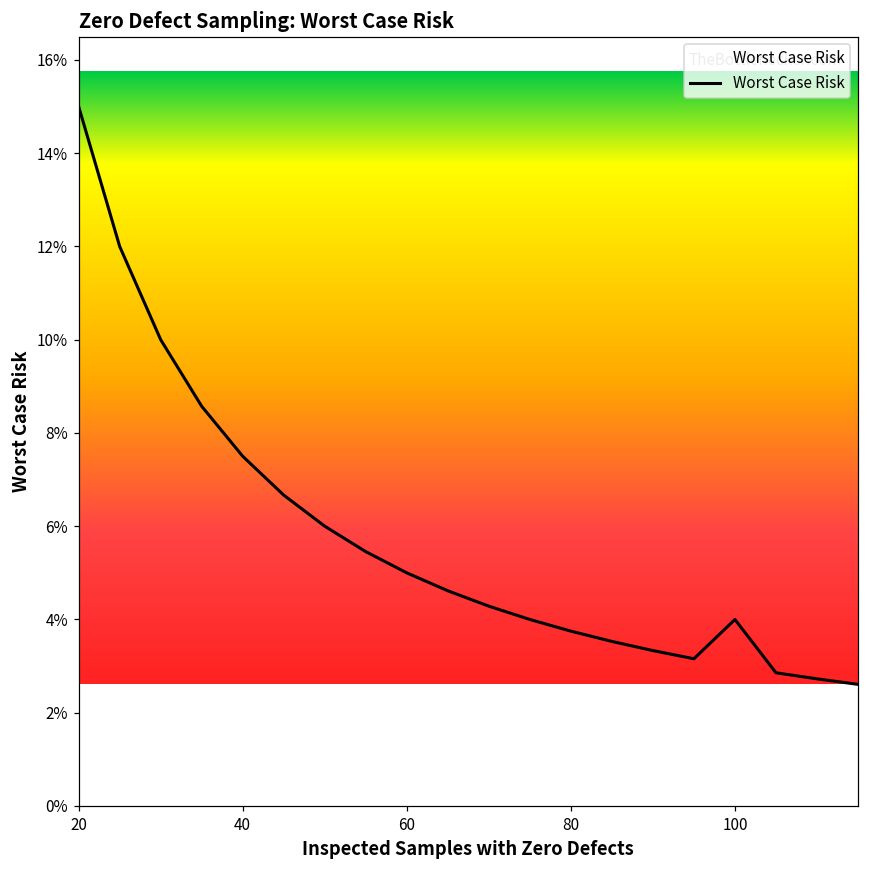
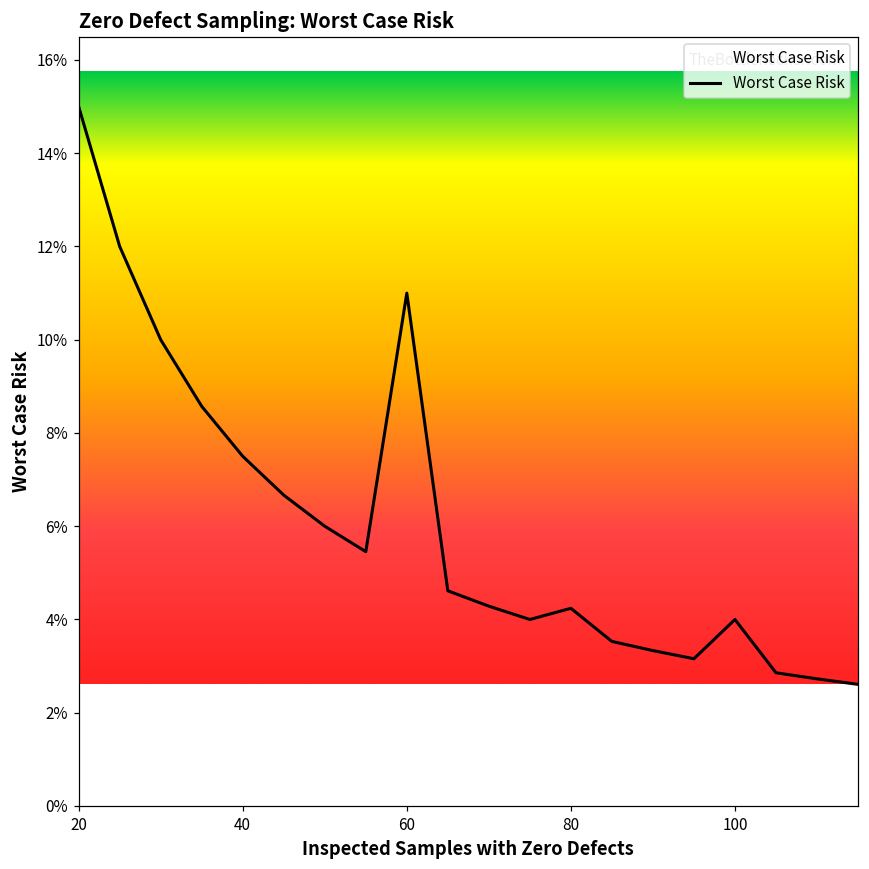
  {
    "20": "15.0%",
    "40": "7.5%",
-   "60": "5.0%",
-   "80": "3.8%",
+   "60": "11.0%",
+   "80": "4.2%",
    "100": "4.0%"
  }
